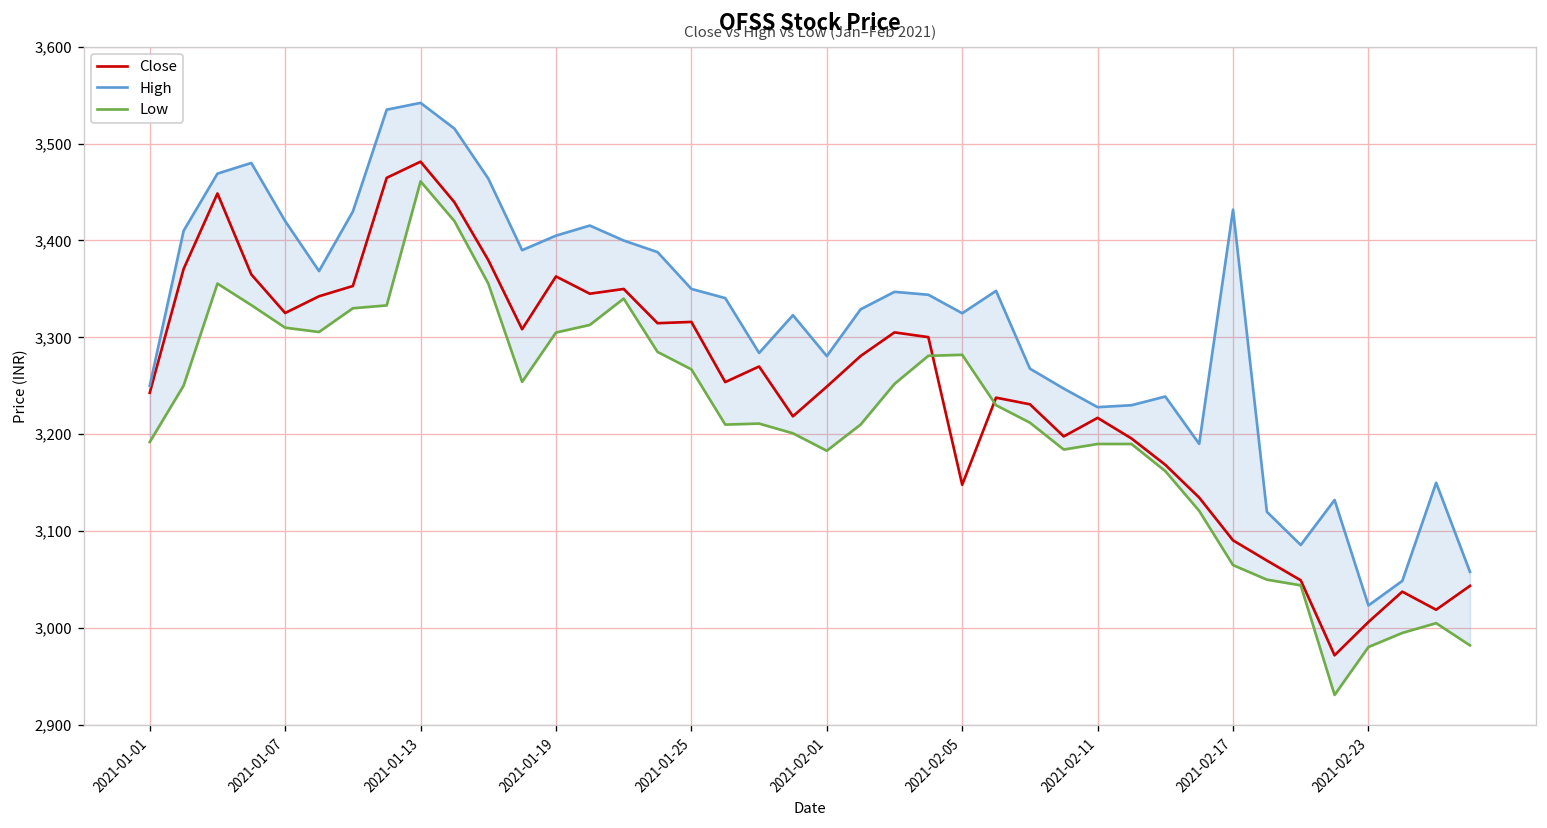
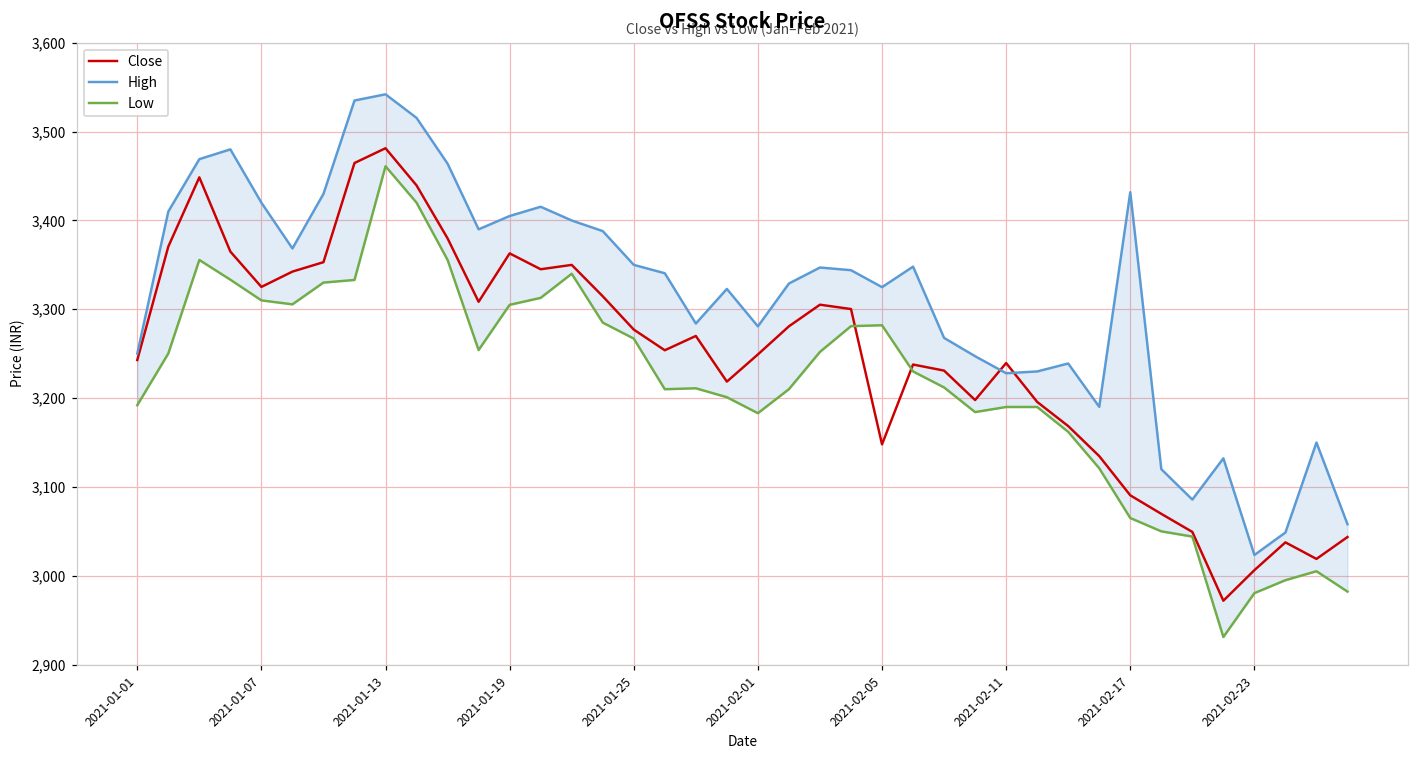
  {
    "Close": {
      "2021-01-01": "3,240",
      "2021-01-07": "3,330",
      "2021-01-13": "3,480",
      "2021-01-19": "3,360",
-     "2021-01-25": "3,320",
+     "2021-01-25": "3,280",
      "2021-02-01": "3,250",
      "2021-02-05": "3,150",
-     "2021-02-11": "3,220",
+     "2021-02-11": "3,240",
      "2021-02-17": "3,090",
      "2021-02-23": "3,010"
    },
    "High": {
      "2021-01-01": "3,250",
      "2021-01-07": "3,420",
      "2021-01-13": "3,540",
      "2021-01-19": "3,410",
      "2021-01-25": "3,350",
      "2021-02-01": "3,280",
      "2021-02-05": "3,320",
      "2021-02-11": "3,230",
      "2021-02-17": "3,430",
      "2021-02-23": "3,020"
    },
    "Low": {
      "2021-01-01": "3,190",
      "2021-01-07": "3,310",
      "2021-01-13": "3,460",
      "2021-01-19": "3,310",
      "2021-01-25": "3,270",
      "2021-02-01": "3,180",
      "2021-02-05": "3,280",
      "2021-02-11": "3,190",
      "2021-02-17": "3,070",
      "2021-02-23": "2,980"
    }
  }
